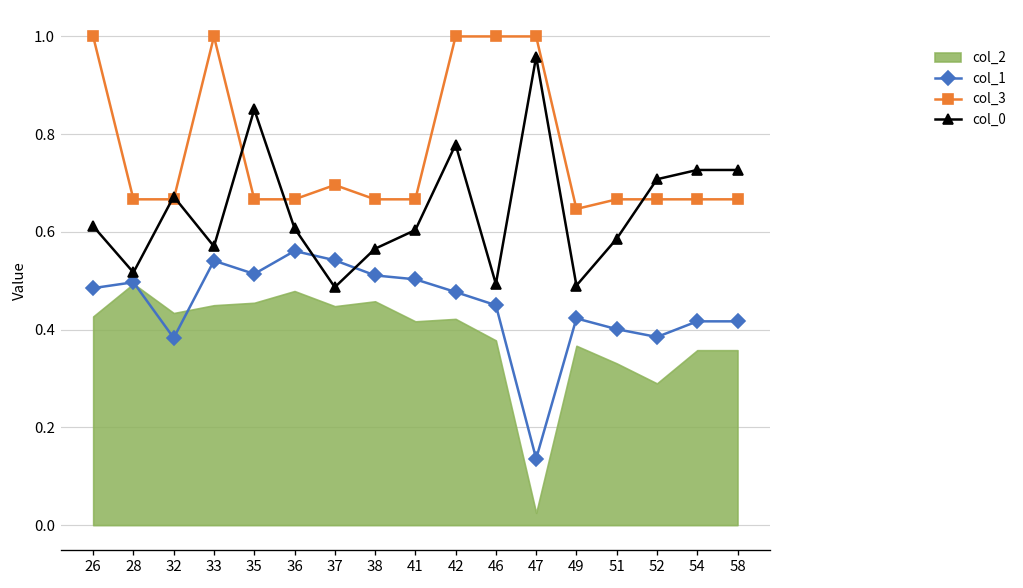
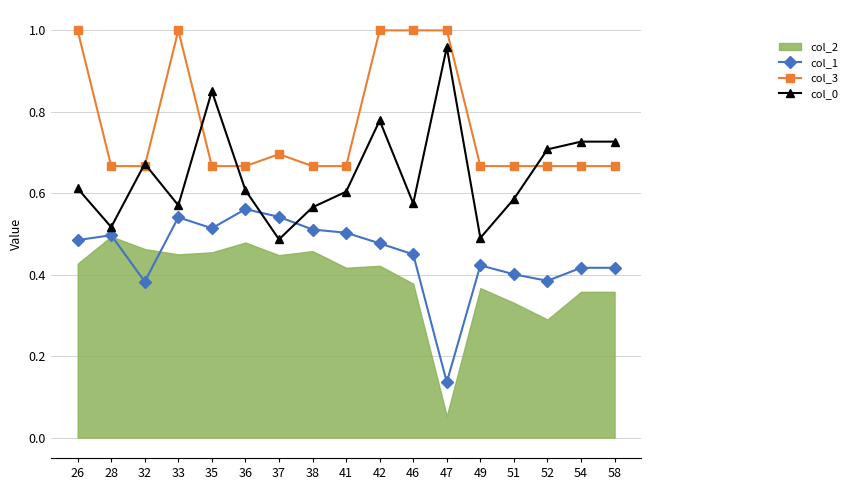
  {
    "col_1": {
      "26": 0.49,
      "32": 0.38,
      "33": 0.54,
      "35": 0.51,
      "36": 0.56,
      "37": 0.54,
      "38": 0.51,
      "41": 0.50,
      "42": 0.48,
      "46": 0.45,
      "47": 0.14,
      "49": 0.42,
      "51": 0.40,
      "52": 0.39,
      "54": 0.42,
      "58": 0.42
    },
    "col_2": {
      "26": 0.43,
-     "32": 0.43,
+     "32": 0.46,
      "33": 0.45,
      "35": 0.46,
      "36": 0.48,
      "37": 0.45,
      "38": 0.46,
      "41": 0.42,
      "42": 0.42,
      "46": 0.38,
-     "47": 0.03,
+     "47": 0.05,
      "49": 0.37,
      "51": 0.33,
      "52": 0.29,
      "54": 0.36,
      "58": 0.36
    },
    "col_3": {
      "26": 1.00,
      "28": 0.67,
      "33": 1.00,
      "35": 0.67,
      "36": 0.67,
      "37": 0.70,
      "38": 0.67,
      "41": 0.67,
      "42": 1.00,
      "46": 1.00,
      "47": 1.00,
-     "49": 0.65,
+     "49": 0.67,
      "51": 0.67,
      "52": 0.67,
      "54": 0.67,
      "58": 0.67
    },
    "col_0": {
      "26": 0.61,
      "28": 0.52,
      "33": 0.57,
      "35": 0.85,
      "36": 0.61,
      "37": 0.49,
      "38": 0.57,
      "41": 0.60,
      "42": 0.78,
-     "46": 0.49,
+     "46": 0.58,
      "47": 0.96,
      "49": 0.49,
      "51": 0.59,
      "52": 0.71,
      "54": 0.73,
      "58": 0.73
    }
  }
